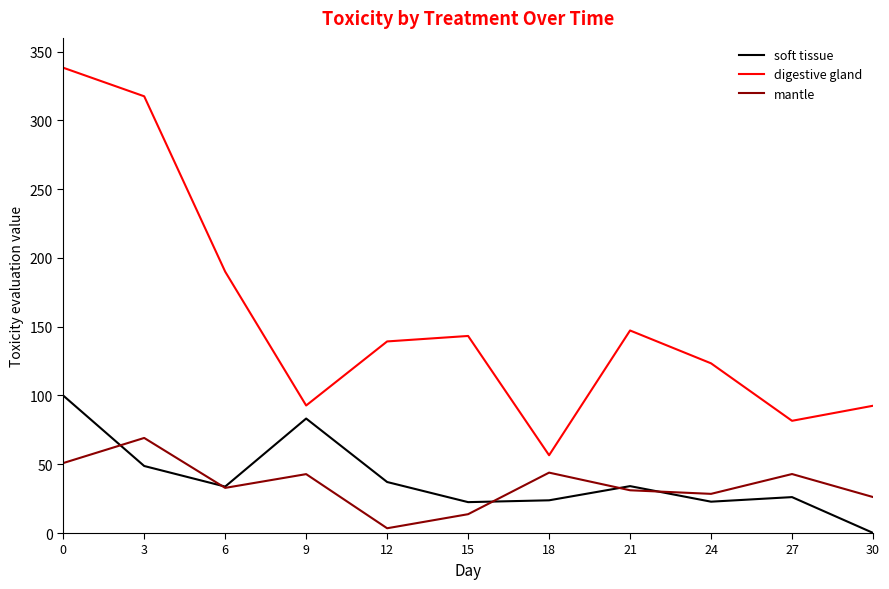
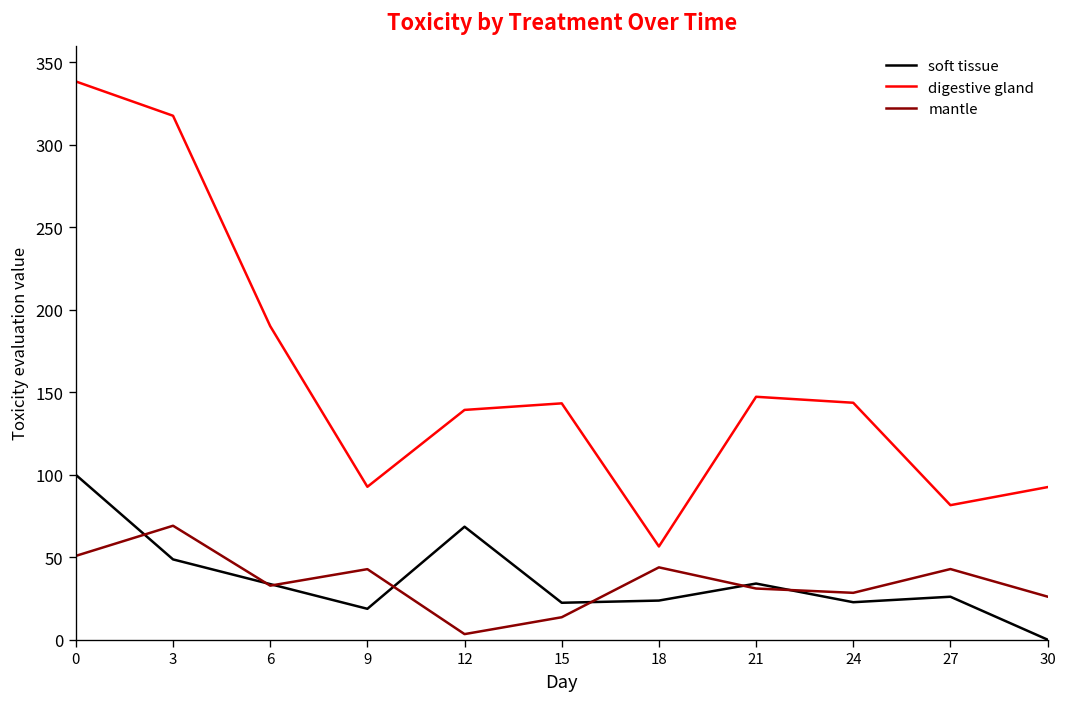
  {
    "soft tissue": {
      "0": 100,
      "3": 49,
-     "9": 83,
-     "12": 37,
+     "9": 19,
+     "12": 69,
      "15": 22,
      "18": 24,
      "21": 34,
      "24": 23,
      "27": 26,
      "30": 0
    },
    "digestive gland": {
      "0": 338,
      "3": 318,
      "6": 190,
      "9": 93,
      "12": 139,
      "15": 143,
      "18": 57,
      "21": 147,
-     "24": 123,
+     "24": 144,
      "27": 82,
      "30": 93
    },
    "mantle": {
      "0": 51,
      "3": 69,
      "9": 43,
      "12": 3,
      "15": 14,
      "18": 44,
      "21": 31,
      "24": 28,
      "27": 43,
      "30": 26
    }
  }
